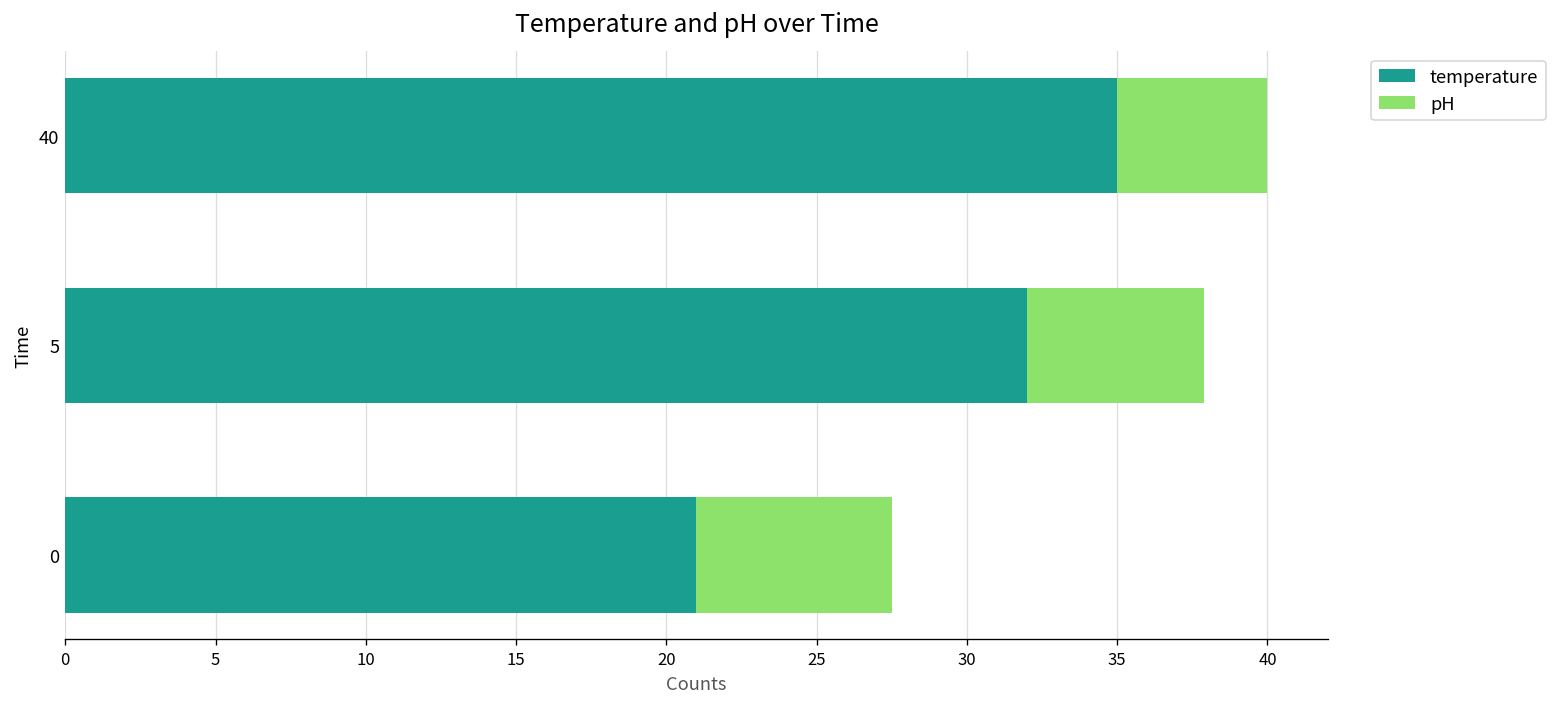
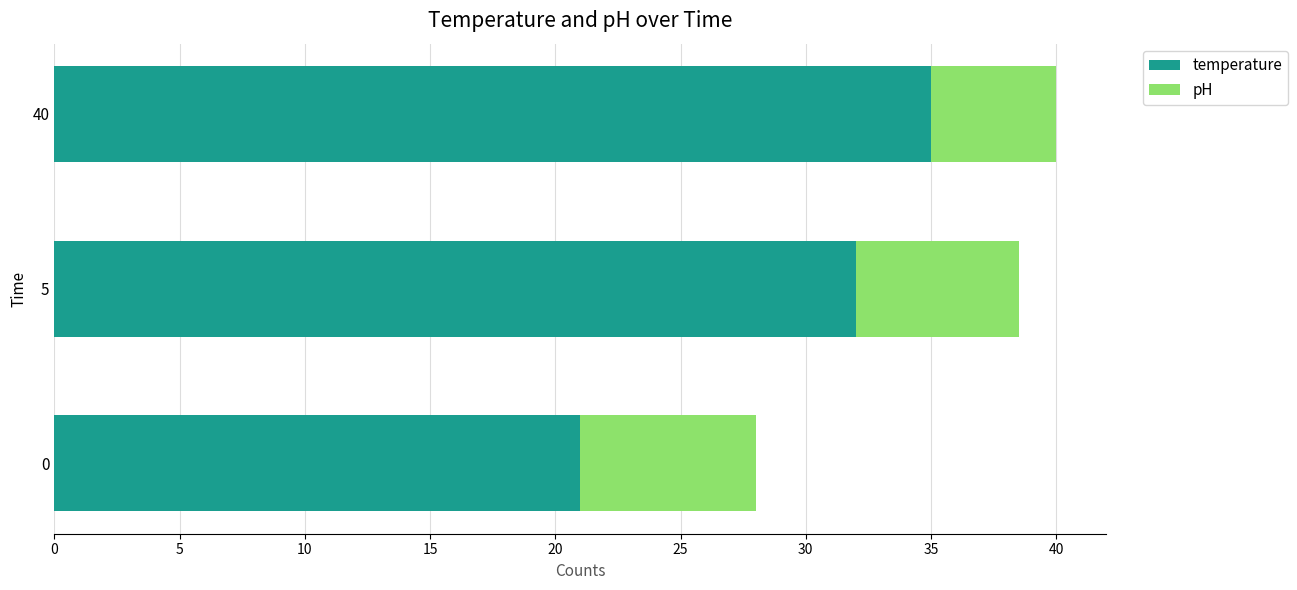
  {
    "temperature": {
      "40": 35.0,
      "5": 32.0,
      "0": 21.0
    },
    "pH": {
      "40": 5.0,
-     "5": 5.9,
-     "0": 6.5
+     "5": 6.5,
+     "0": 7.0
    }
  }
